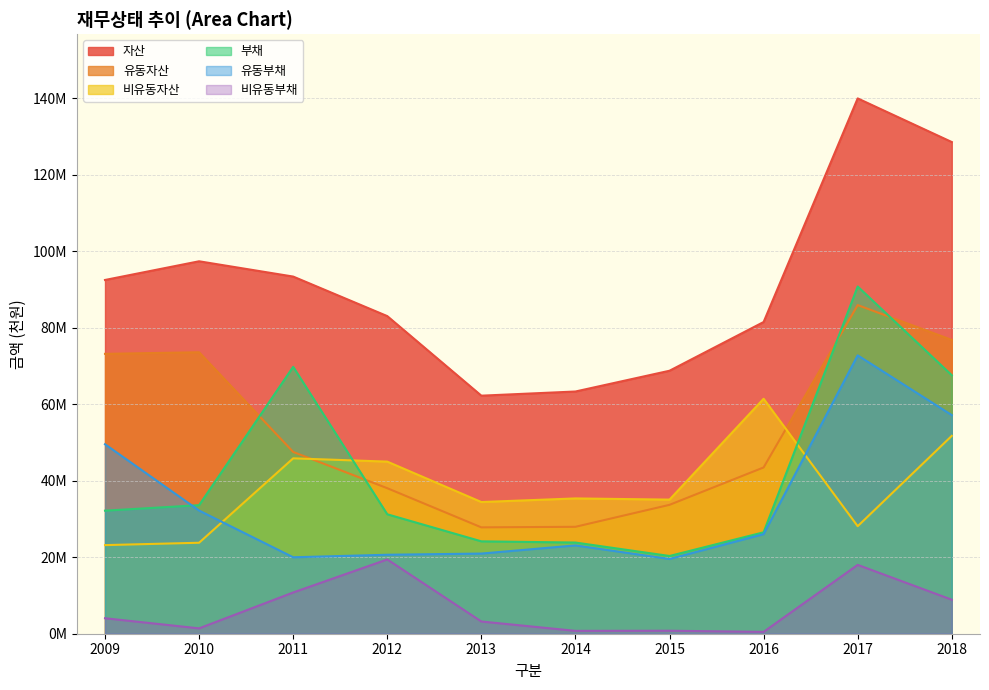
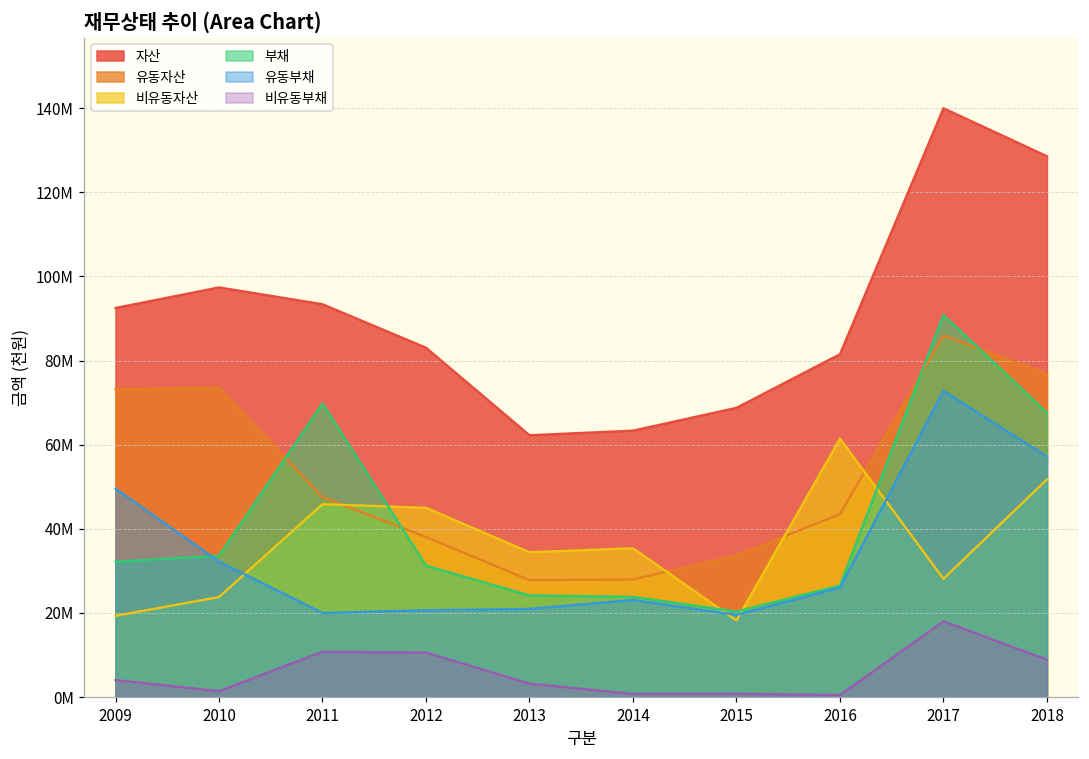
  {
    "비유동자산": {
-     "2009": 23000000,
+     "2009": 19000000,
      "2010": 24000000,
      "2011": 46000000,
      "2012": 45000000,
      "2013": 34000000,
      "2014": 35000000,
-     "2015": 35000000,
+     "2015": 18000000,
      "2016": 61000000,
      "2017": 28000000,
      "2018": 52000000
    },
    "부채": {
      "2009": 32000000,
      "2010": 34000000,
      "2011": 70000000,
      "2012": 31000000,
      "2013": 24000000,
      "2014": 24000000,
      "2015": 20000000,
      "2017": 91000000,
      "2018": 68000000
    },
    "유동부채": {
      "2009": 50000000,
      "2010": 32000000,
      "2011": 20000000,
      "2012": 21000000,
      "2013": 21000000,
      "2014": 23000000,
      "2015": 20000000,
      "2017": 73000000,
      "2018": 57000000
    },
    "비유동부채": {
      "2009": 4000000,
      "2010": 1000000,
      "2011": 11000000,
-     "2012": 19000000,
+     "2012": 11000000,
      "2013": 3000000,
      "2014": 1000000,
      "2015": 1000000,
      "2016": 0,
      "2017": 18000000,
      "2018": 9000000
    }
  }
